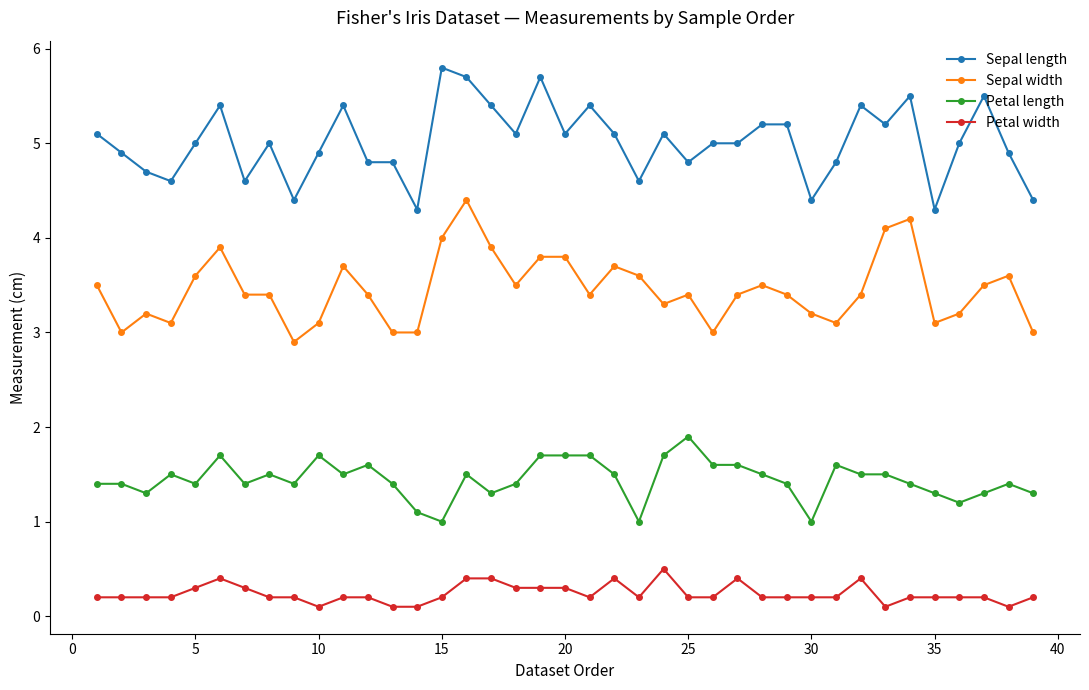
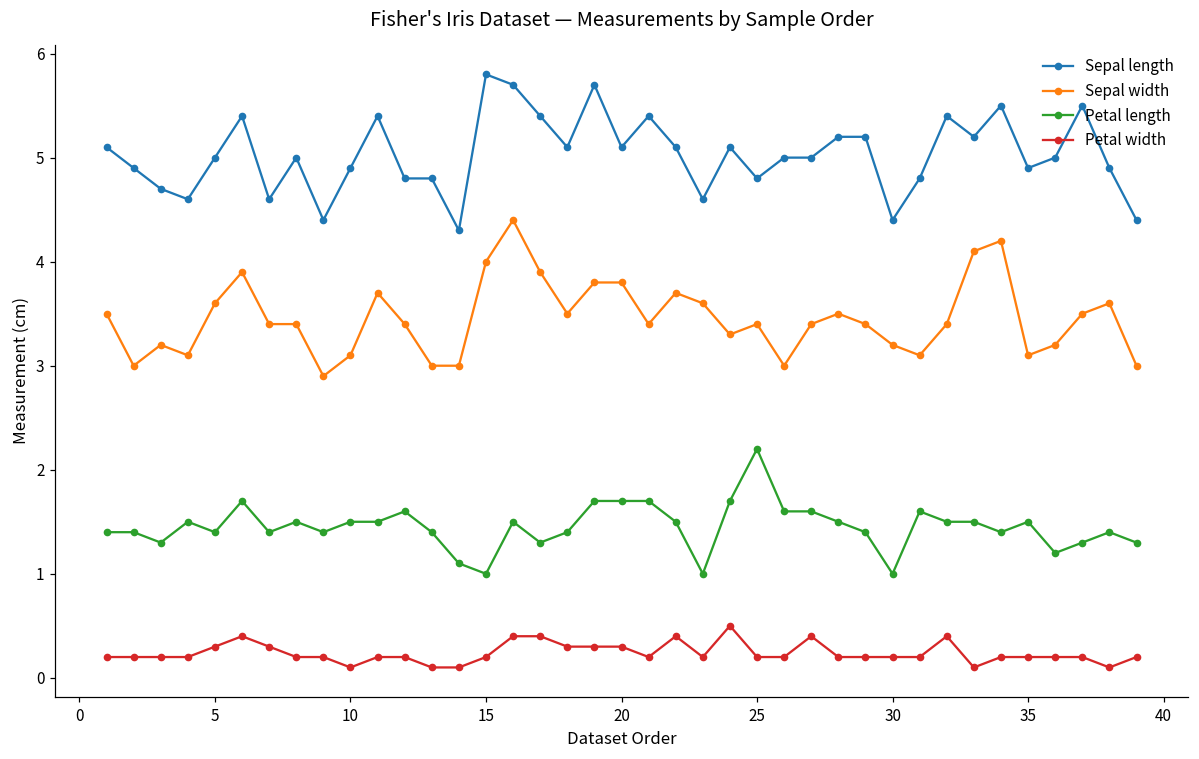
  {
    "Sepal length": {
      "5": 5.0,
      "10": 4.9,
      "15": 5.8,
      "20": 5.1,
      "25": 4.8,
      "30": 4.4,
-     "35": 4.3
+     "35": 4.9
    },
    "Sepal width": {
      "5": 3.6,
      "10": 3.1,
      "15": 4.0,
      "20": 3.8,
      "25": 3.4,
      "30": 3.2,
      "35": 3.1
    },
    "Petal length": {
      "5": 1.4,
-     "10": 1.7,
+     "10": 1.5,
      "15": 1.0,
      "20": 1.7,
-     "25": 1.9,
+     "25": 2.2,
      "30": 1.0,
-     "35": 1.3
+     "35": 1.5
    },
    "Petal width": {
      "5": 0.3,
      "10": 0.1,
      "15": 0.2,
      "20": 0.3,
      "25": 0.2,
      "30": 0.2,
      "35": 0.2
    }
  }
